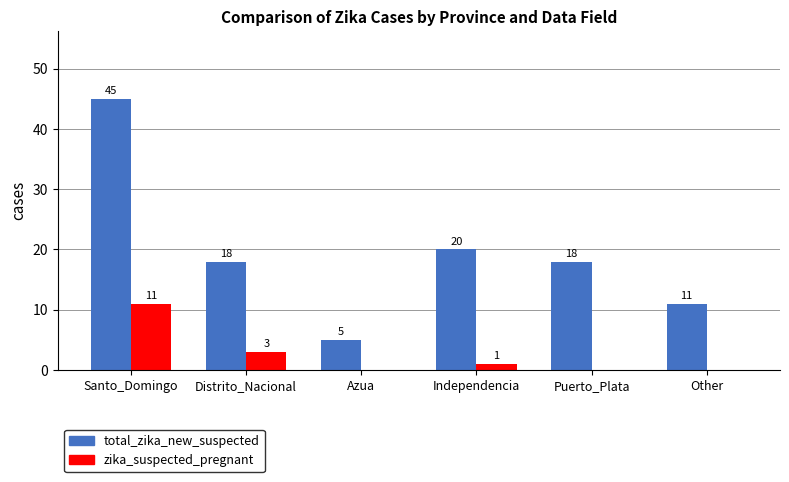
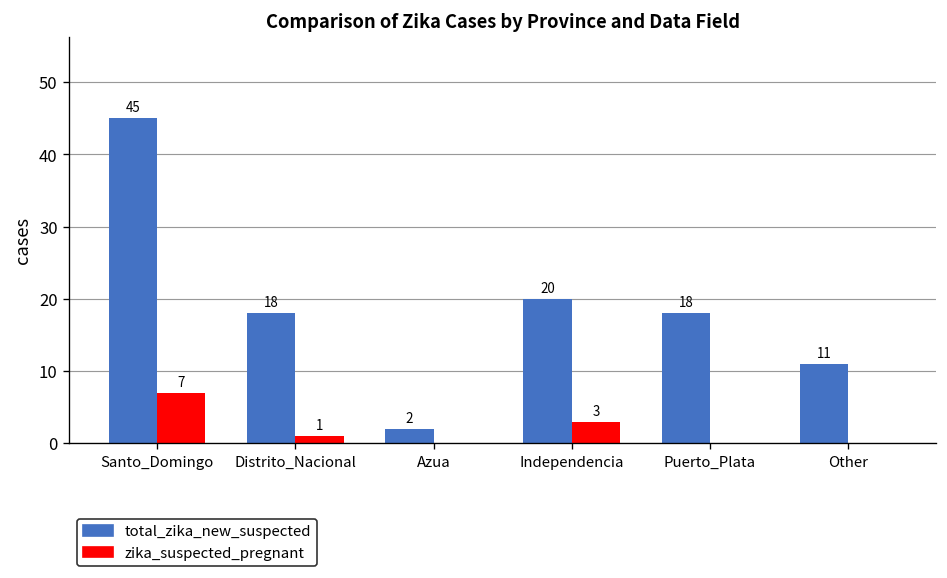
  {
    "total_zika_new_suspected": {
      "Santo_Domingo": 45,
      "Distrito_Nacional": 18,
-     "Azua": 5,
+     "Azua": 2,
      "Independencia": 20,
      "Puerto_Plata": 18,
      "Other": 11
    },
    "zika_suspected_pregnant": {
-     "Santo_Domingo": 11,
-     "Distrito_Nacional": 3,
-     "Independencia": 1
+     "Santo_Domingo": 7,
+     "Distrito_Nacional": 1,
+     "Independencia": 3
    }
  }
